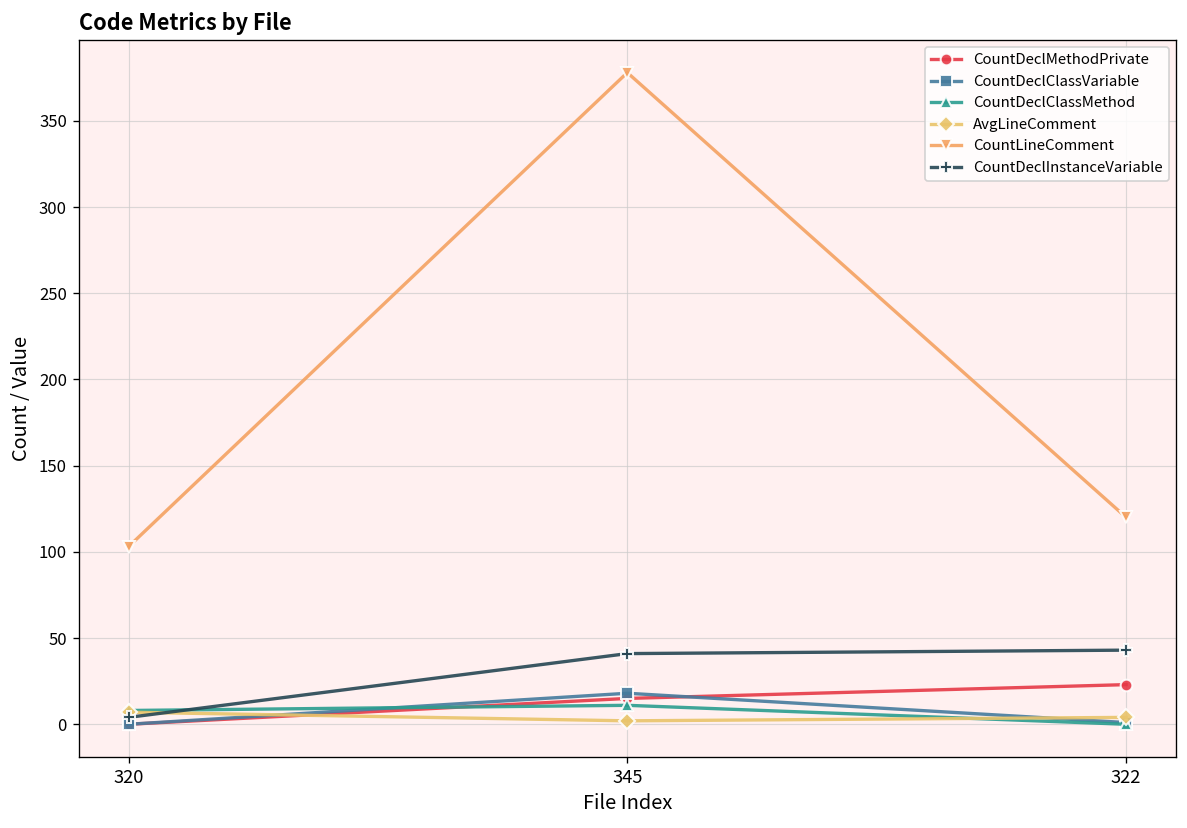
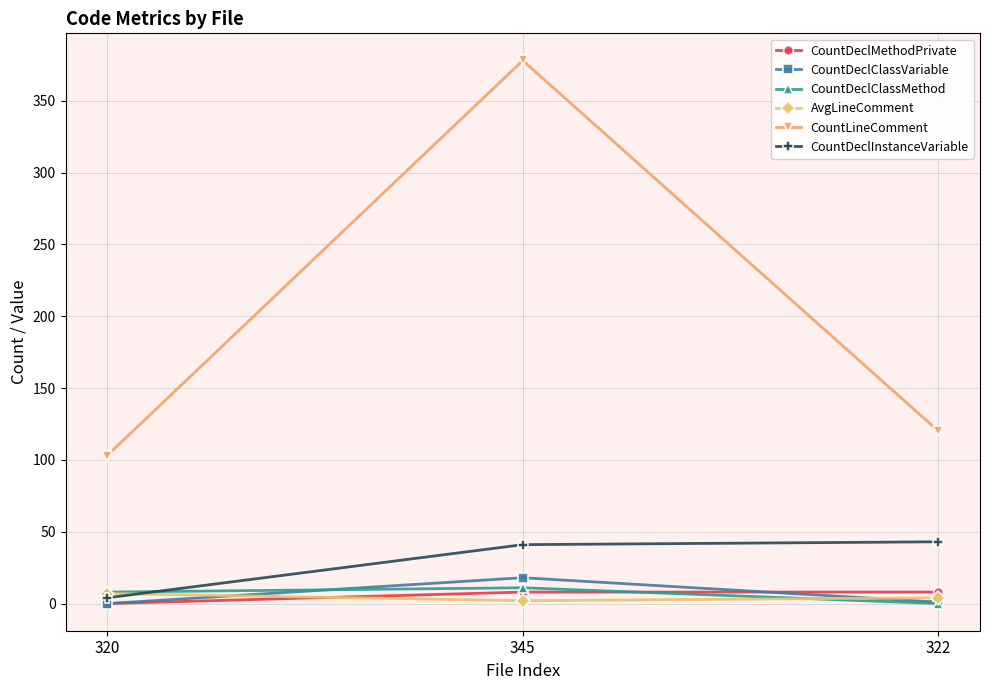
  {
    "CountDeclMethodPrivate": {
-     "345": 15,
-     "322": 23
+     "345": 8,
+     "322": 8
    },
    "CountDeclInstanceVariable": {
      "320": 4,
      "345": 41,
      "322": 43
    }
  }
